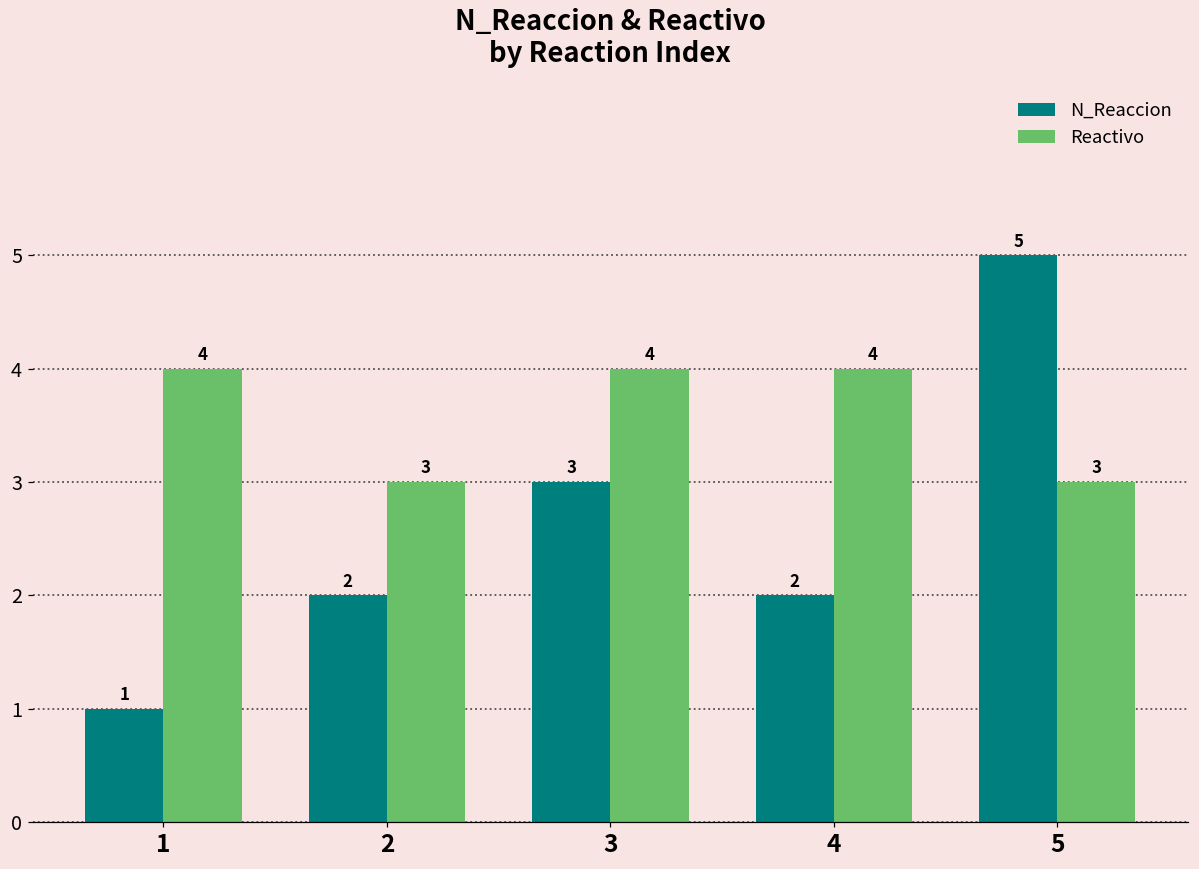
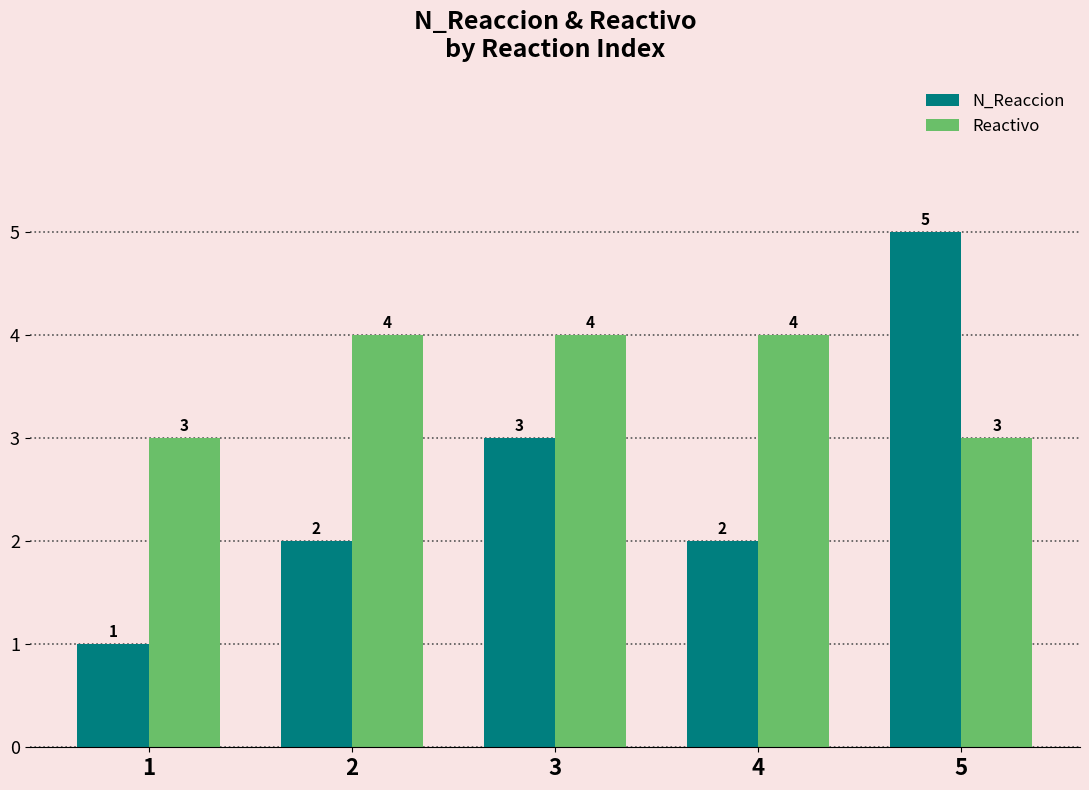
  {
    "N_Reaccion": {
      "1": 1,
      "2": 2,
      "3": 3,
      "4": 2,
      "5": 5
    },
    "Reactivo": {
-     "1": 4,
-     "2": 3,
+     "1": 3,
+     "2": 4,
      "3": 4,
      "4": 4,
      "5": 3
    }
  }
